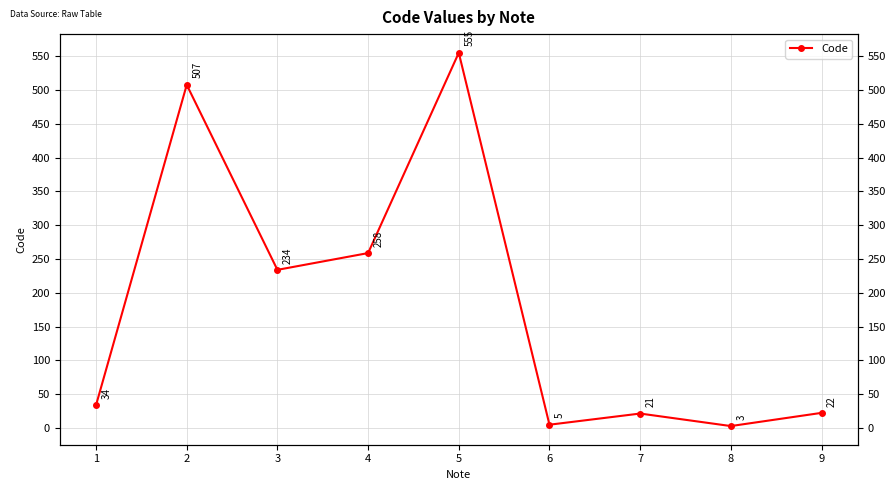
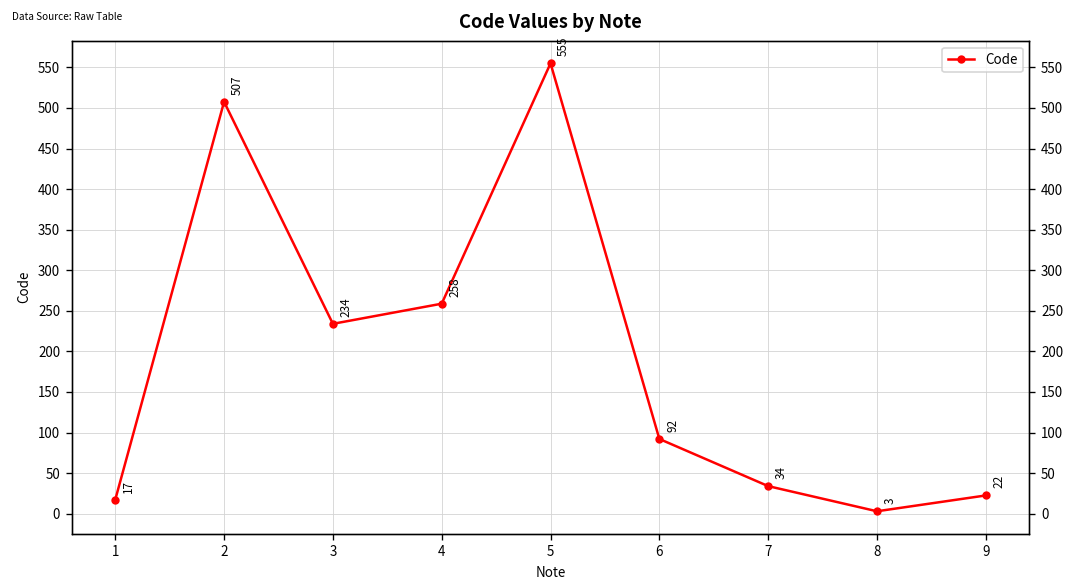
  {
-   "1": 34,
+   "1": 17,
    "3": 234,
    "5": 555,
-   "6": 5,
-   "7": 21,
+   "6": 92,
+   "7": 34,
    "8": 3,
    "9": 22
  }
